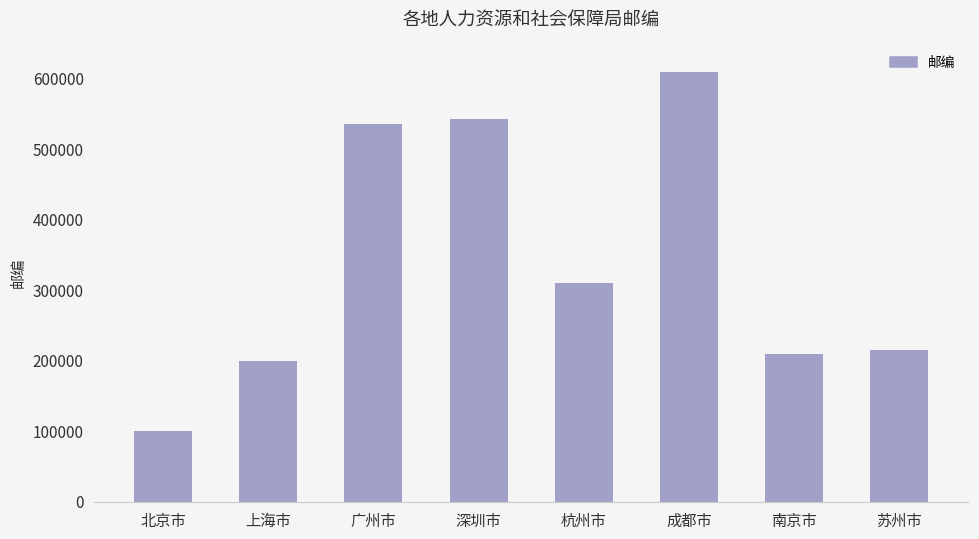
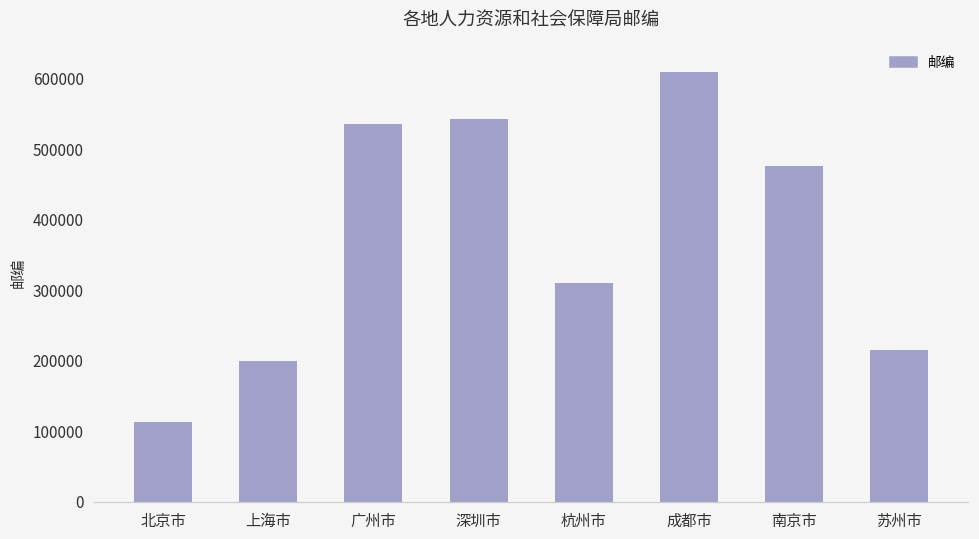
  {
-   "北京市": 100000,
+   "北京市": 110000,
    "上海市": 200000,
    "广州市": 540000,
    "深圳市": 540000,
    "杭州市": 310000,
    "成都市": 610000,
-   "南京市": 210000,
+   "南京市": 480000,
    "苏州市": 220000
  }
